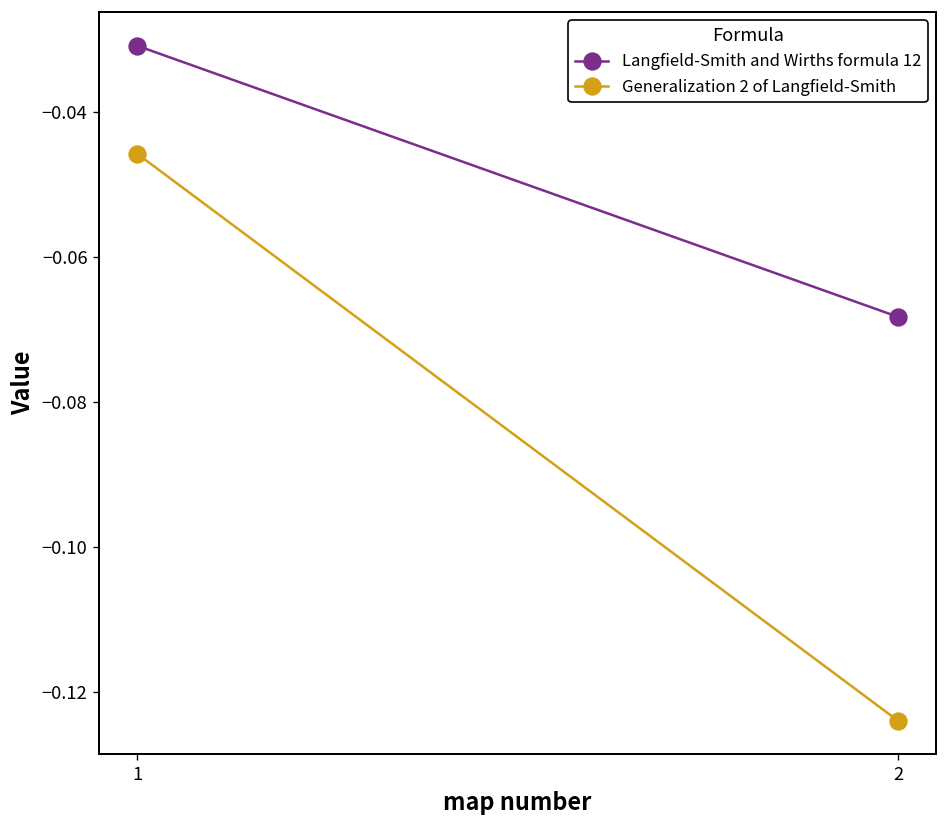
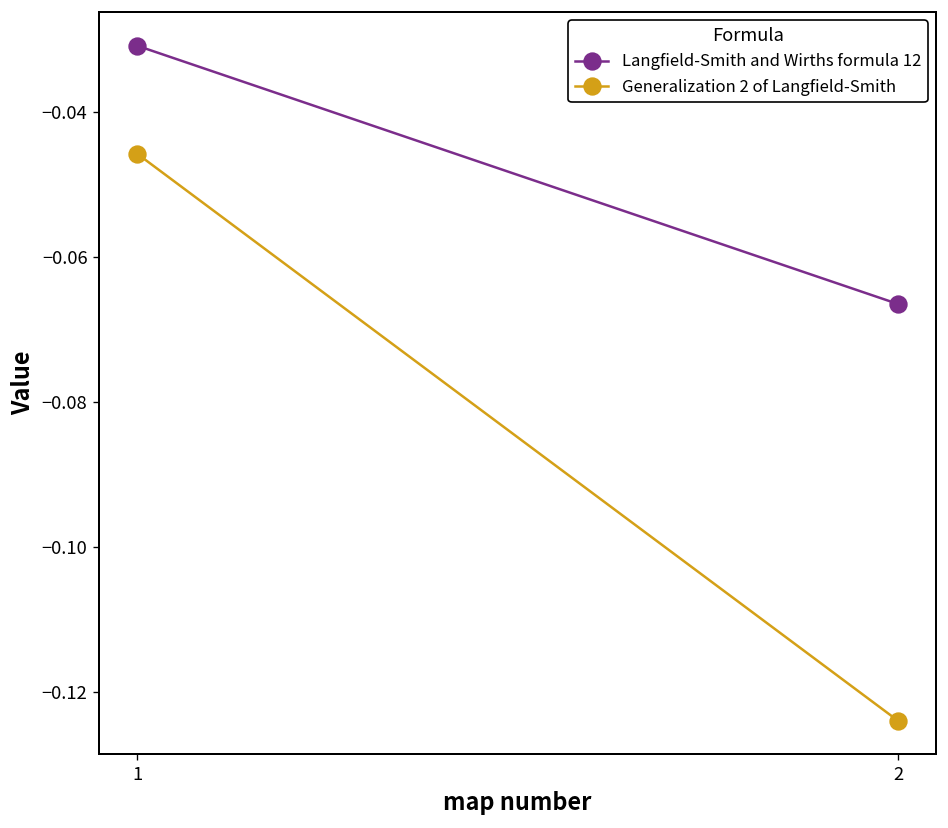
  {
    "Langfield-Smith and Wirths formula 12": {
      "1": -0.031,
-     "2": -0.068
+     "2": -0.066
    },
    "Generalization 2 of Langfield-Smith": {
      "1": -0.046,
      "2": -0.124
    }
  }
